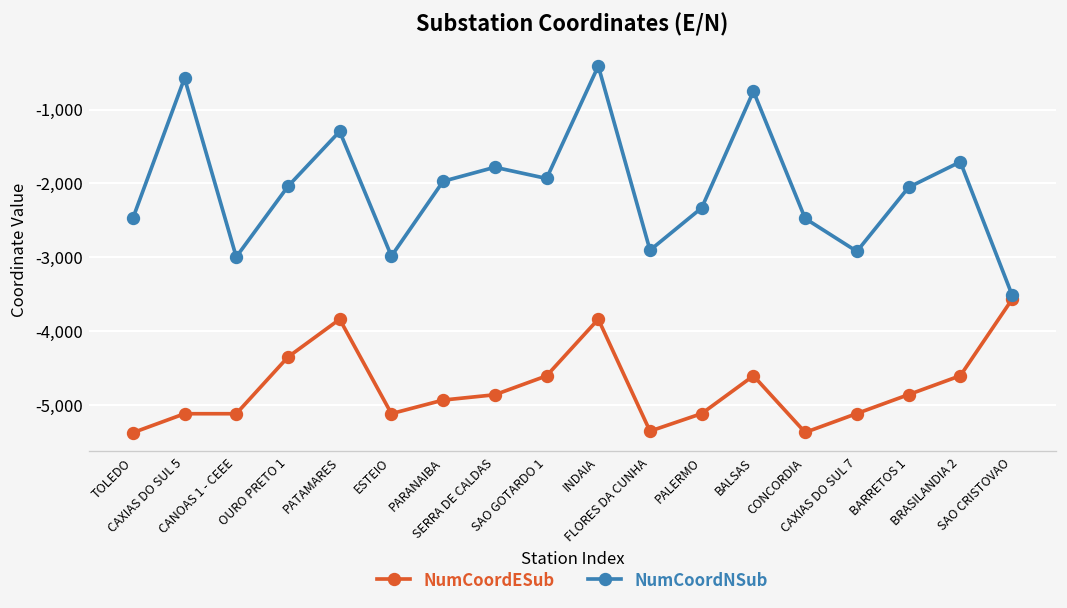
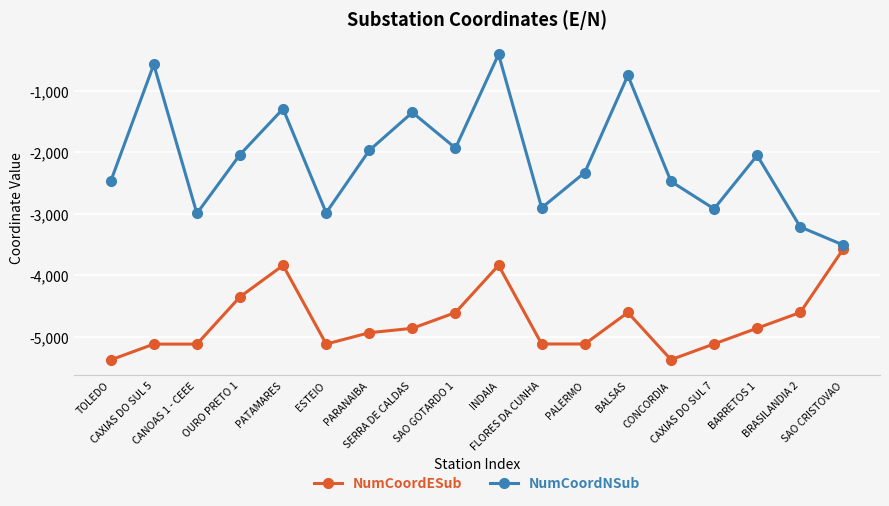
  {
    "NumCoordESub": {
      "TOLEDO": "-5,400",
      "CAXIAS DO SUL 5": "-5,100",
      "CANOAS 1 - CEEE": "-5,100",
      "OURO PRETO 1": "-4,400",
      "PATAMARES": "-3,800",
      "ESTEIO": "-5,100",
      "PARANAIBA": "-4,900",
      "SERRA DE CALDAS": "-4,900",
      "SAO GOTARDO 1": "-4,600",
      "INDAIA": "-3,800",
-     "FLORES DA CUNHA": "-5,400",
+     "FLORES DA CUNHA": "-5,100",
      "PALERMO": "-5,100",
      "BALSAS": "-4,600",
      "CONCORDIA": "-5,400",
      "CAXIAS DO SUL 7": "-5,100",
      "BARRETOS 1": "-4,900",
      "BRASILANDIA 2": "-4,600",
      "SAO CRISTOVAO": "-3,600"
    },
    "NumCoordNSub": {
      "TOLEDO": "-2,500",
      "CAXIAS DO SUL 5": "-600",
      "CANOAS 1 - CEEE": "-3,000",
      "OURO PRETO 1": "-2,000",
      "PATAMARES": "-1,300",
      "ESTEIO": "-3,000",
      "PARANAIBA": "-2,000",
-     "SERRA DE CALDAS": "-1,800",
+     "SERRA DE CALDAS": "-1,400",
      "SAO GOTARDO 1": "-1,900",
      "INDAIA": "-400",
      "FLORES DA CUNHA": "-2,900",
      "PALERMO": "-2,300",
      "BALSAS": "-800",
      "CONCORDIA": "-2,500",
      "CAXIAS DO SUL 7": "-2,900",
      "BARRETOS 1": "-2,100",
-     "BRASILANDIA 2": "-1,700",
+     "BRASILANDIA 2": "-3,200",
      "SAO CRISTOVAO": "-3,500"
    }
  }
